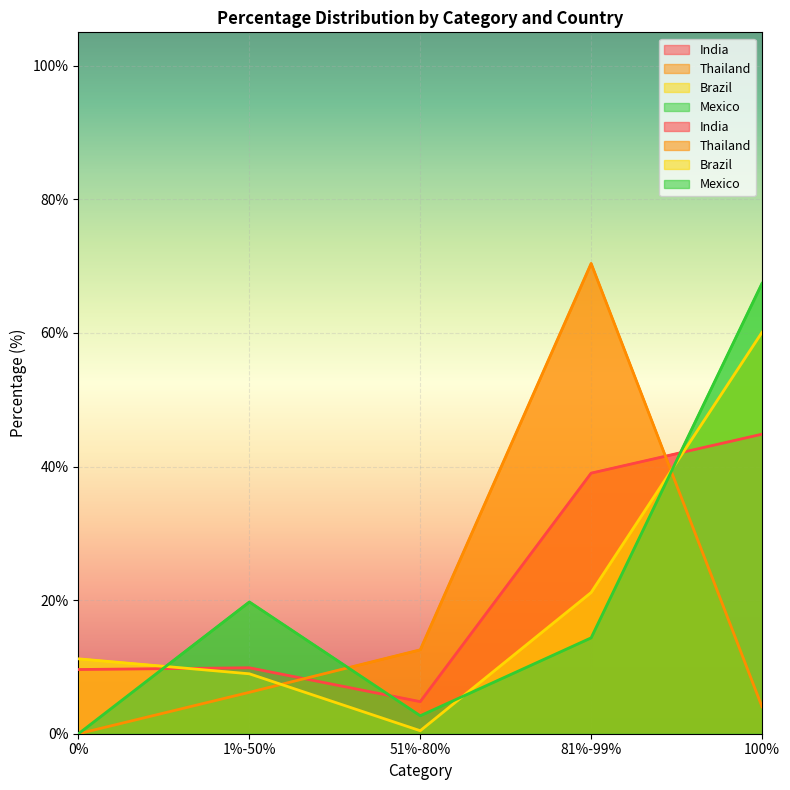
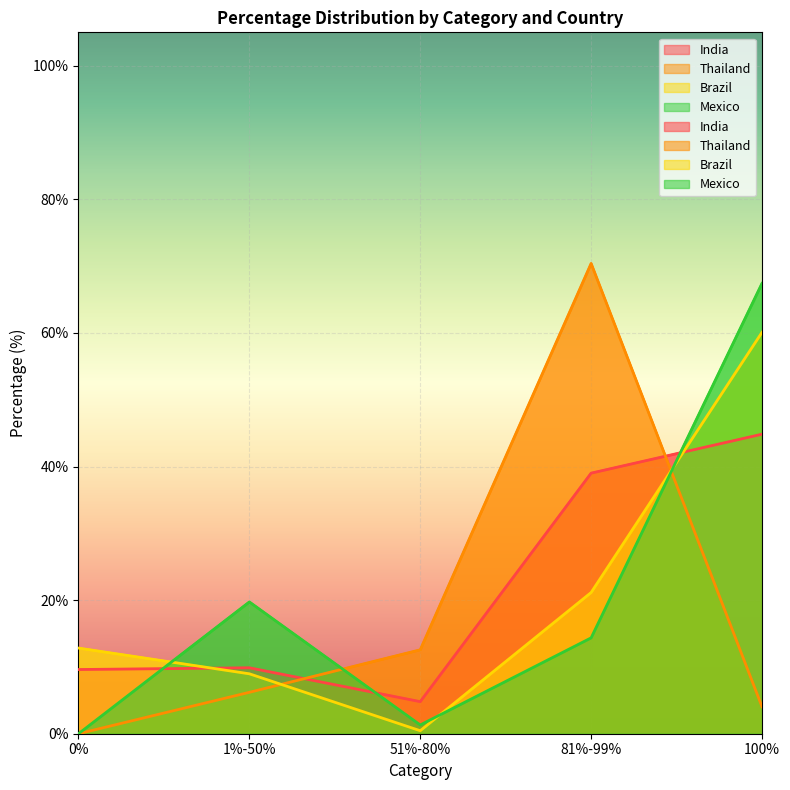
  {
    "India": {
      "0%": "10%",
      "1%-50%": "10%",
      "51%-80%": "5%",
      "81%-99%": "39%",
      "100%": "45%"
    },
    "Thailand": {
      "1%-50%": "6%",
      "51%-80%": "13%",
      "81%-99%": "70%",
      "100%": "4%"
    },
    "Brazil": {
-     "0%": "11%",
+     "0%": "13%",
      "1%-50%": "9%",
      "51%-80%": "0%",
      "81%-99%": "21%",
      "100%": "60%"
    },
    "Mexico": {
      "1%-50%": "20%",
-     "51%-80%": "3%",
+     "51%-80%": "1%",
      "81%-99%": "14%",
      "100%": "67%"
    }
  }
